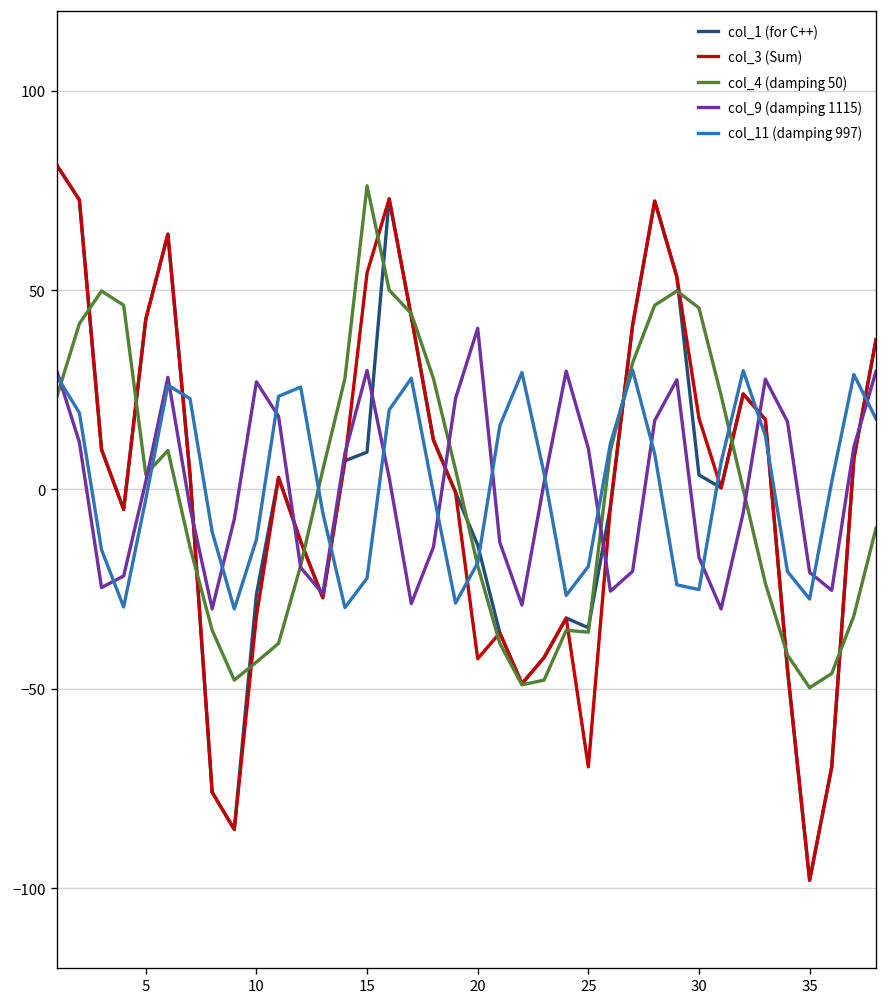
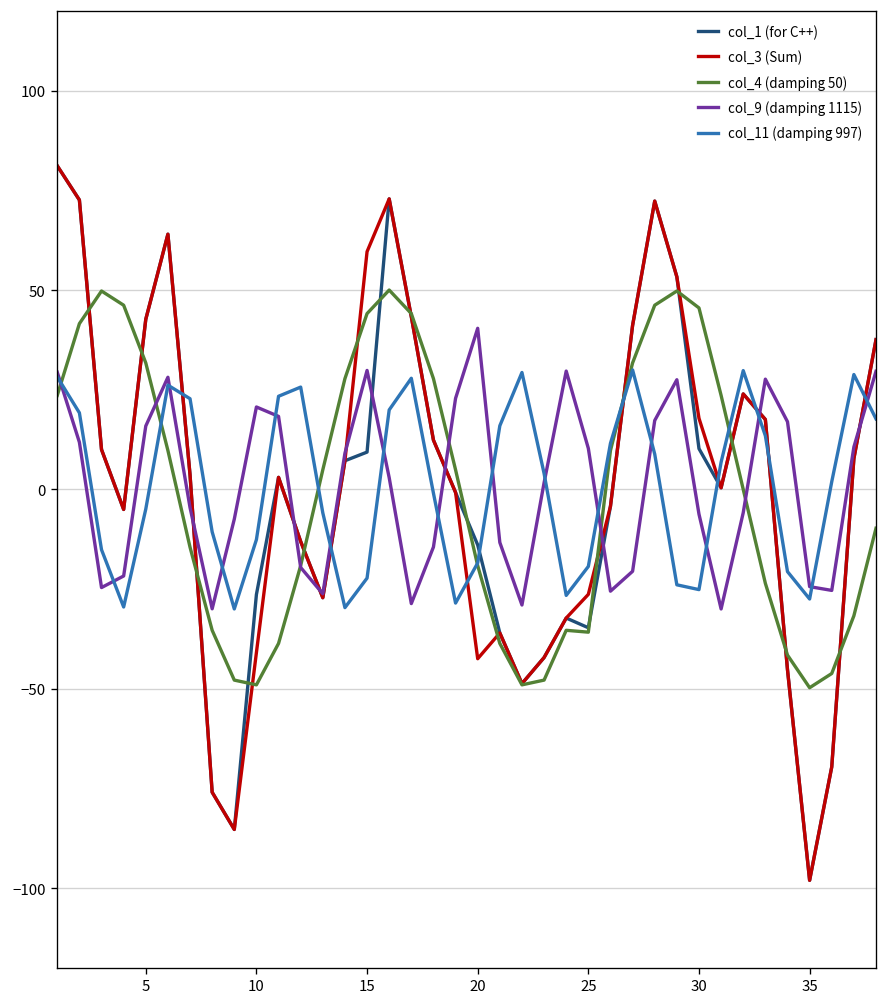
  {
    "col_1 (for C++)": {
      "10": -26,
      "15": 9,
      "20": -14,
      "25": -35,
-     "30": 4
+     "30": 10
    },
    "col_3 (Sum)": {
-     "10": -32,
-     "15": 54,
+     "10": -41,
+     "15": 60,
      "20": -42,
-     "25": -70,
+     "25": -26,
      "30": 18
    },
    "col_4 (damping 50)": {
-     "5": 4,
-     "10": -43,
-     "15": 76,
+     "5": 32,
+     "10": -49,
+     "15": 44,
      "25": -36,
      "30": 46,
      "35": -50
    },
    "col_9 (damping 1115)": {
-     "5": 2,
-     "10": 27,
+     "5": 16,
+     "10": 21,
      "15": 30,
      "20": 40,
      "25": 10,
-     "30": -17,
-     "35": -21
+     "30": -6,
+     "35": -24
    },
    "col_11 (damping 997)": {
-     "5": -2,
+     "5": -5,
      "10": -13,
      "15": -22,
      "25": -19,
      "30": -25,
      "35": -28
    }
  }
